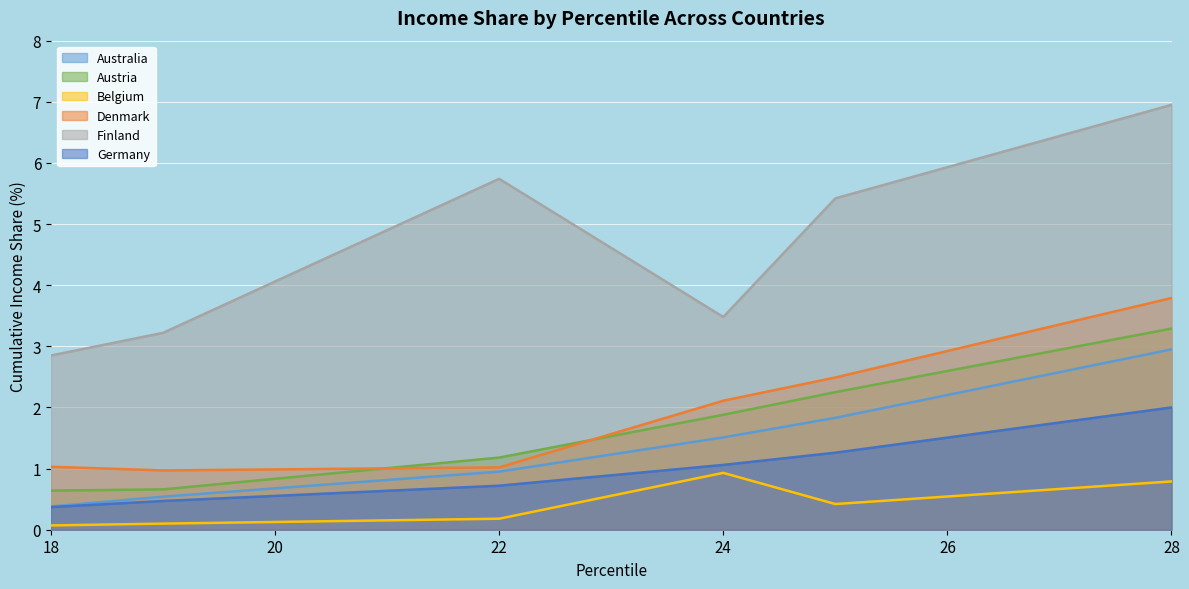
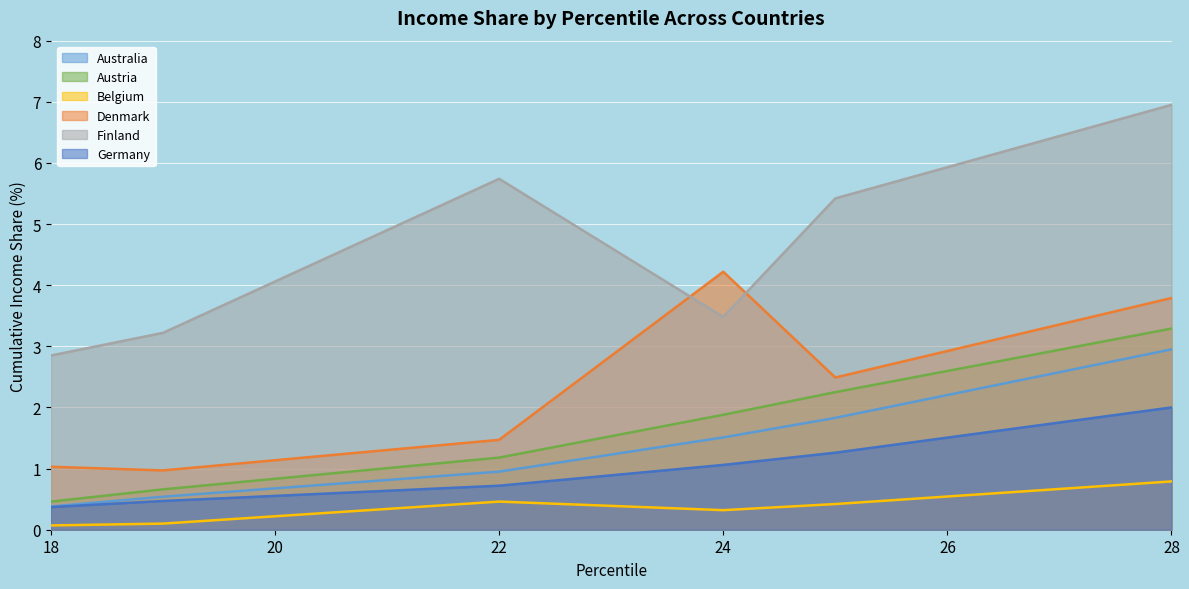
  {
    "Austria": {
-     "18": 0.6,
+     "18": 0.5,
      "22": 1.2,
      "24": 1.9,
      "28": 3.3
    },
    "Belgium": {
      "18": 0.1,
-     "22": 0.2,
-     "24": 0.9,
+     "22": 0.5,
+     "24": 0.3,
      "28": 0.8
    },
    "Denmark": {
      "18": 1.0,
-     "22": 1.0,
-     "24": 2.1,
+     "22": 1.5,
+     "24": 4.2,
      "28": 3.8
    },
    "Finland": {
      "18": 2.9,
      "22": 5.7,
      "24": 3.5,
      "28": 7.0
    }
  }
